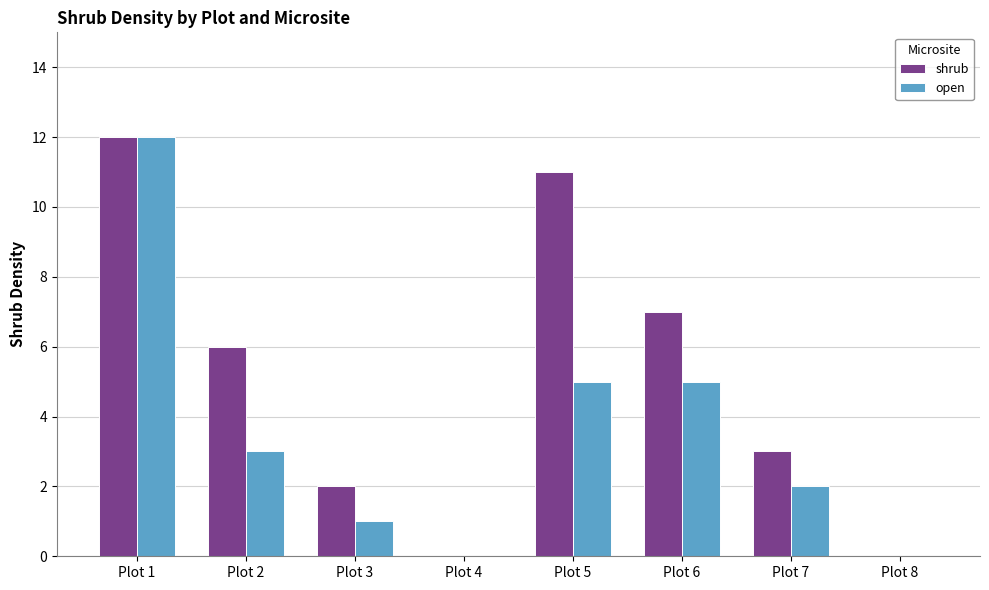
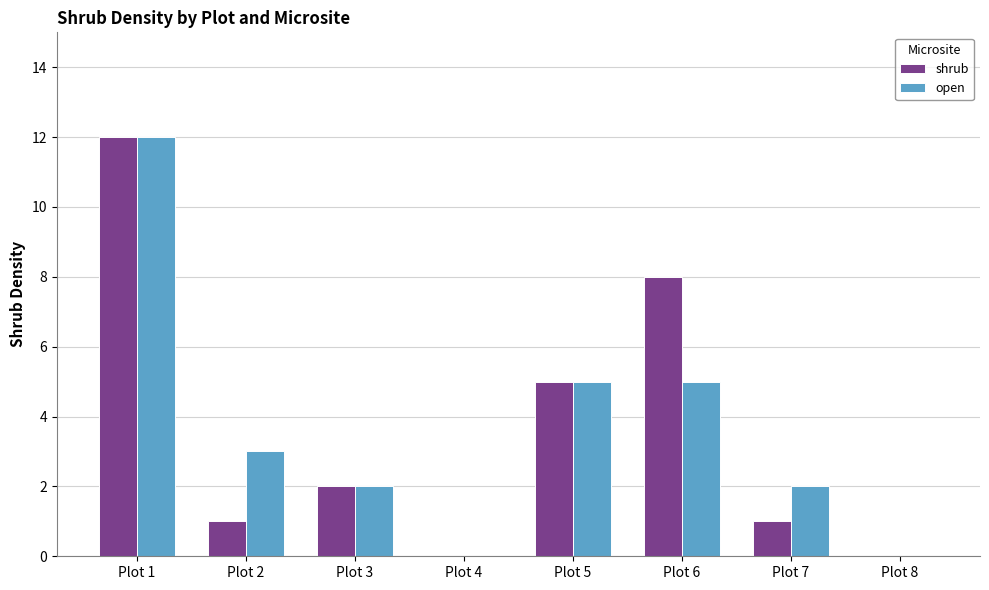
  {
    "shrub": {
      "Plot 1": 12,
-     "Plot 2": 6,
+     "Plot 2": 1,
      "Plot 3": 2,
      "Plot 4": 0,
-     "Plot 5": 11,
-     "Plot 6": 7,
-     "Plot 7": 3,
+     "Plot 5": 5,
+     "Plot 6": 8,
+     "Plot 7": 1,
      "Plot 8": 0
    },
    "open": {
      "Plot 1": 12,
      "Plot 2": 3,
-     "Plot 3": 1,
+     "Plot 3": 2,
      "Plot 4": 0,
      "Plot 5": 5,
      "Plot 6": 5,
      "Plot 7": 2,
      "Plot 8": 0
    }
  }
